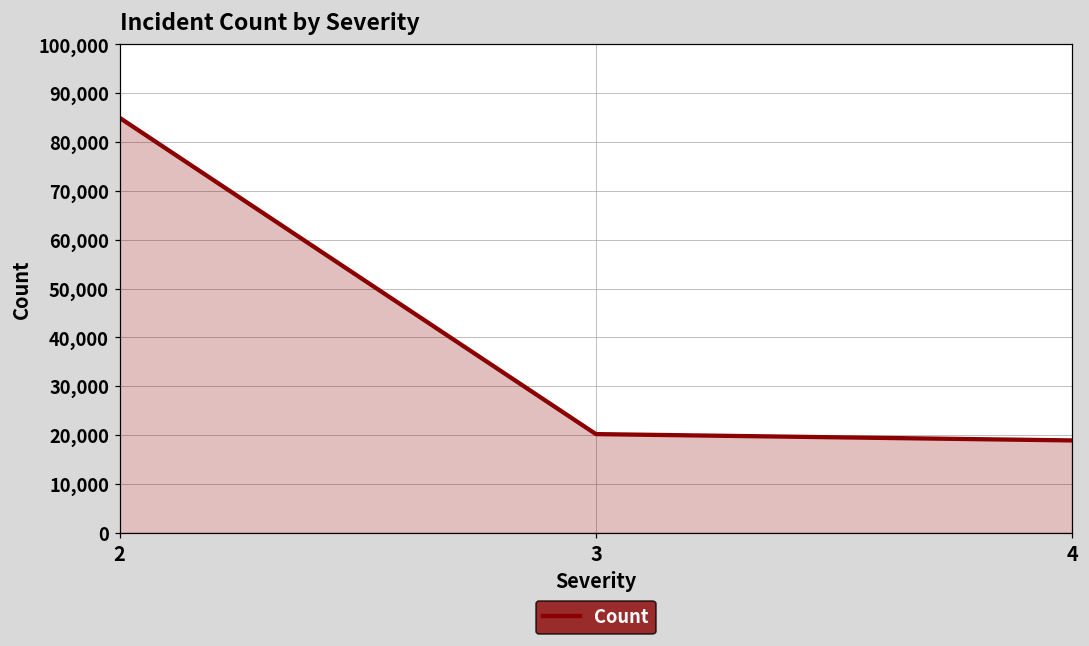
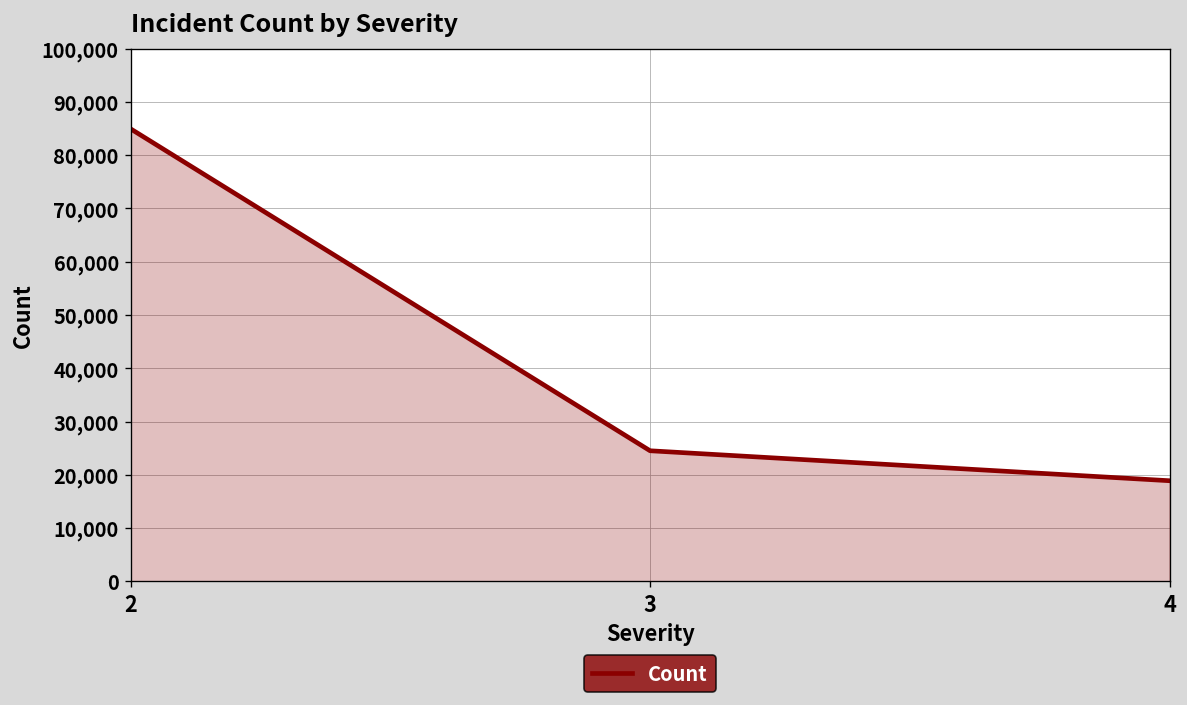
  {
    "2": "85,000",
-   "3": "20,000",
+   "3": "25,000",
    "4": "19,000"
  }
